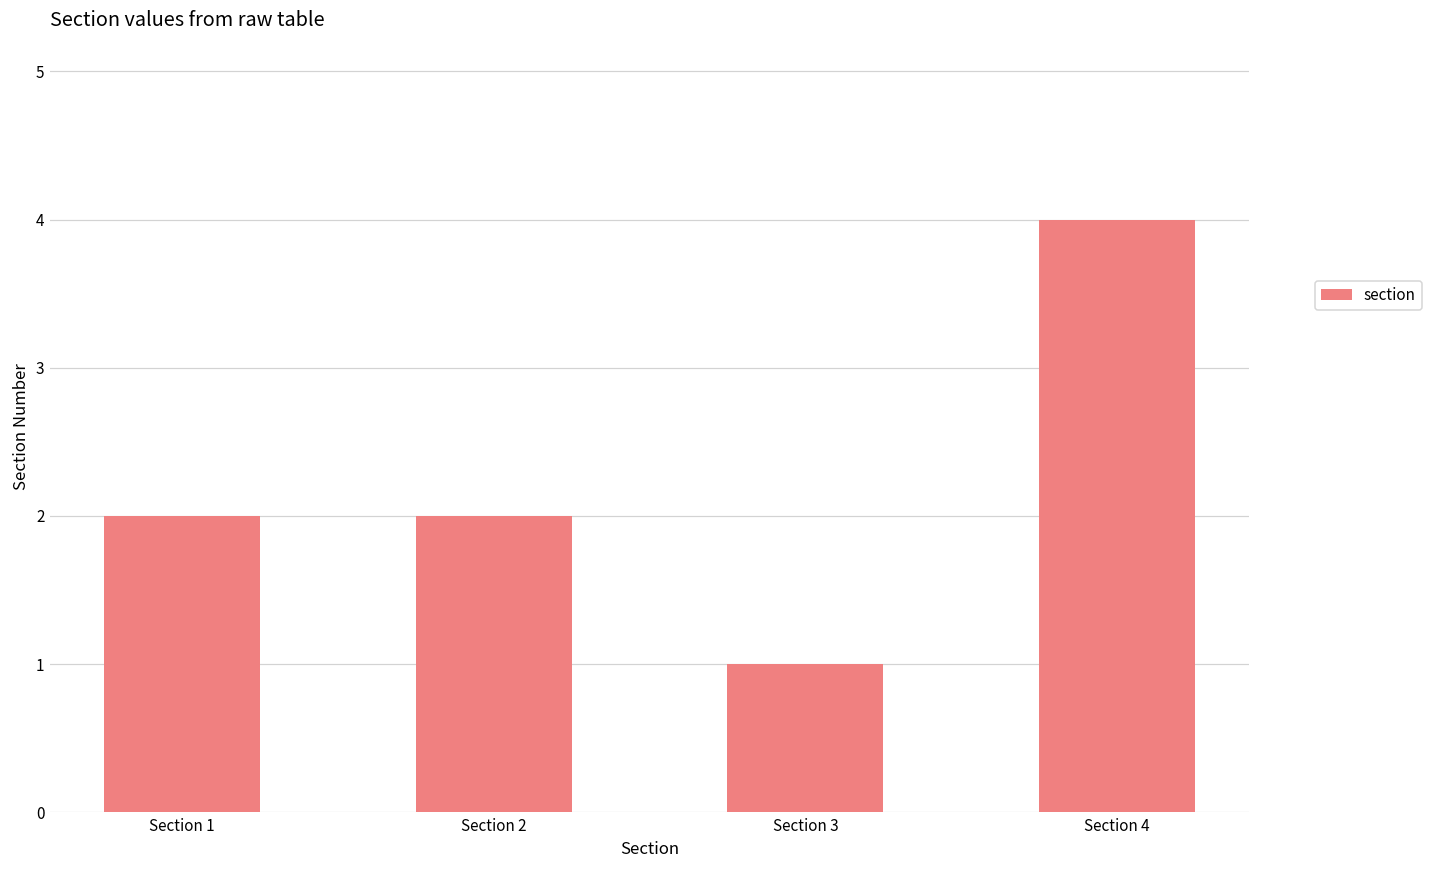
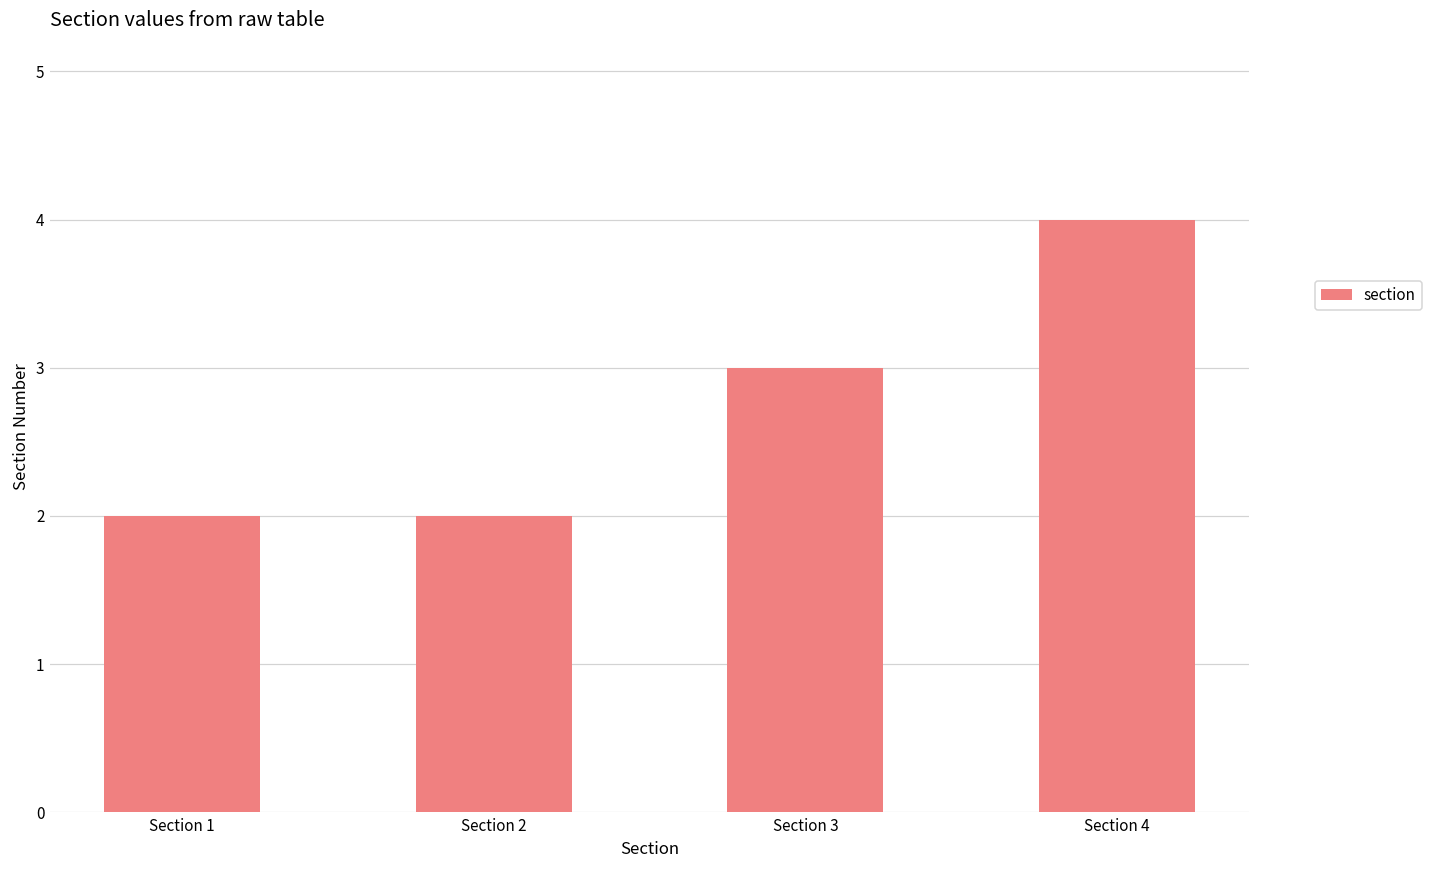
  {
    "Section 1": 2,
    "Section 2": 2,
-   "Section 3": 1,
+   "Section 3": 3,
    "Section 4": 4
  }
